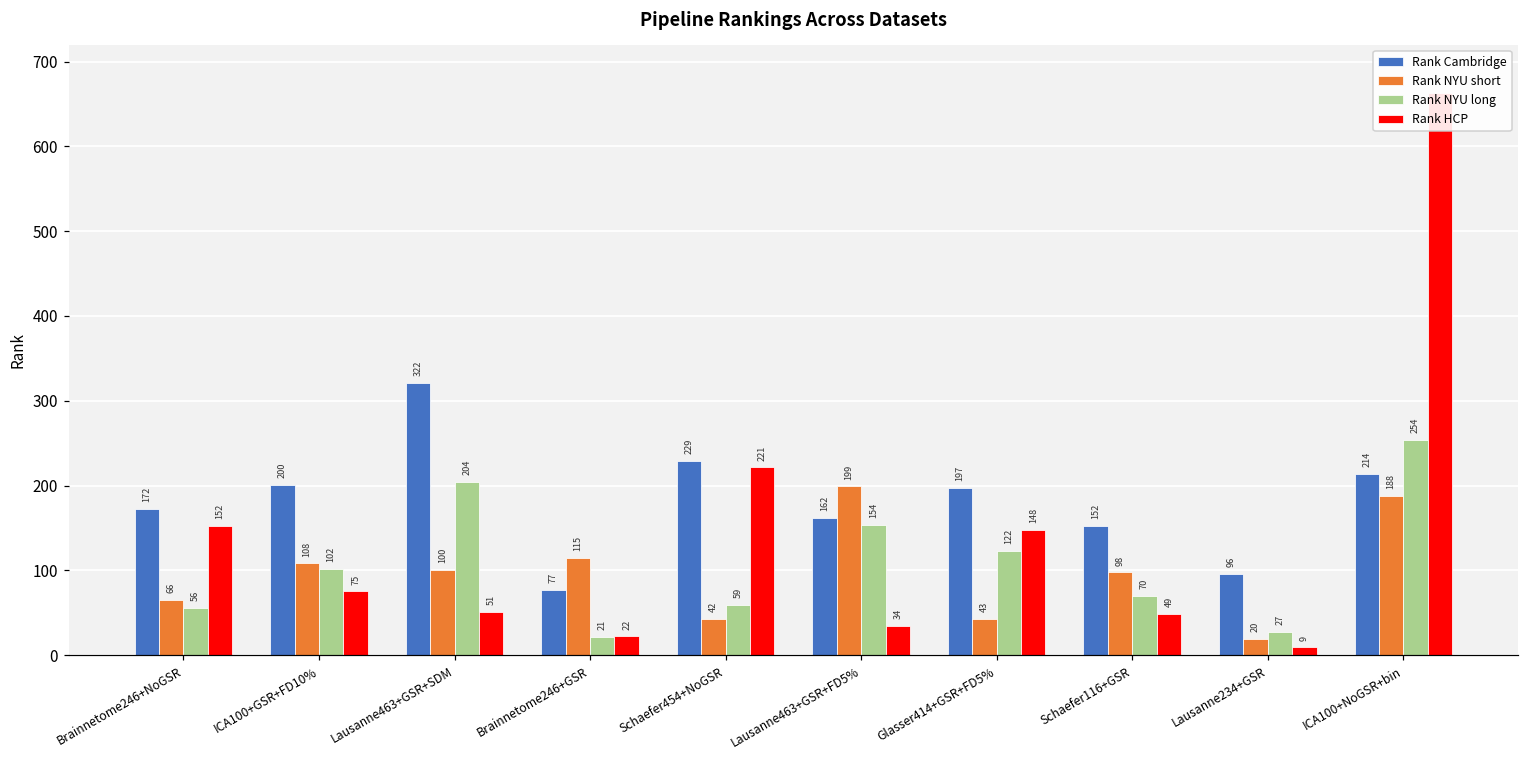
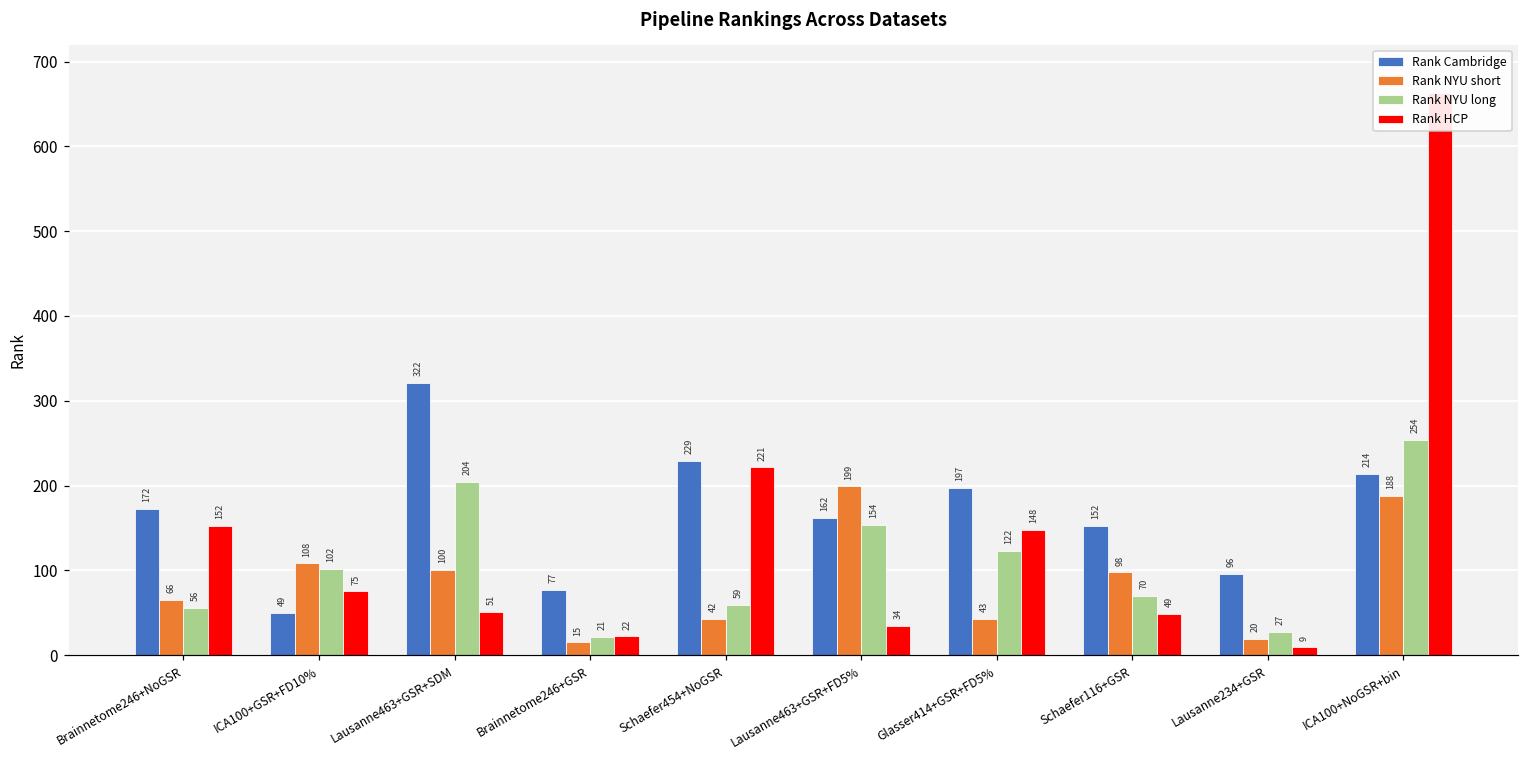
  {
    "Rank Cambridge": {
      "Brainnetome246+NoGSR": 172,
-     "ICA100+GSR+FD10%": 200,
+     "ICA100+GSR+FD10%": 49,
      "Lausanne463+GSR+SDM": 322,
      "Brainnetome246+GSR": 77,
      "Schaefer454+NoGSR": 229,
      "Lausanne463+GSR+FD5%": 162,
      "Glasser414+GSR+FD5%": 197,
      "Schaefer116+GSR": 152,
      "Lausanne234+GSR": 96,
      "ICA100+NoGSR+bin": 214
    },
    "Rank NYU short": {
      "Brainnetome246+NoGSR": 66,
      "ICA100+GSR+FD10%": 108,
      "Lausanne463+GSR+SDM": 100,
-     "Brainnetome246+GSR": 115,
+     "Brainnetome246+GSR": 15,
      "Schaefer454+NoGSR": 42,
      "Lausanne463+GSR+FD5%": 199,
      "Glasser414+GSR+FD5%": 43,
      "Schaefer116+GSR": 98,
      "Lausanne234+GSR": 20,
      "ICA100+NoGSR+bin": 188
    },
    "Rank NYU long": {
      "Brainnetome246+NoGSR": 56,
      "ICA100+GSR+FD10%": 102,
      "Lausanne463+GSR+SDM": 204,
      "Brainnetome246+GSR": 21,
      "Schaefer454+NoGSR": 59,
      "Lausanne463+GSR+FD5%": 154,
      "Glasser414+GSR+FD5%": 122,
      "Schaefer116+GSR": 70,
      "Lausanne234+GSR": 27,
      "ICA100+NoGSR+bin": 254
    },
    "Rank HCP": {
      "Brainnetome246+NoGSR": 152,
      "ICA100+GSR+FD10%": 75,
      "Lausanne463+GSR+SDM": 51,
      "Brainnetome246+GSR": 22,
      "Schaefer454+NoGSR": 221,
      "Lausanne463+GSR+FD5%": 34,
      "Glasser414+GSR+FD5%": 148,
      "Schaefer116+GSR": 49,
      "Lausanne234+GSR": 9
    }
  }
